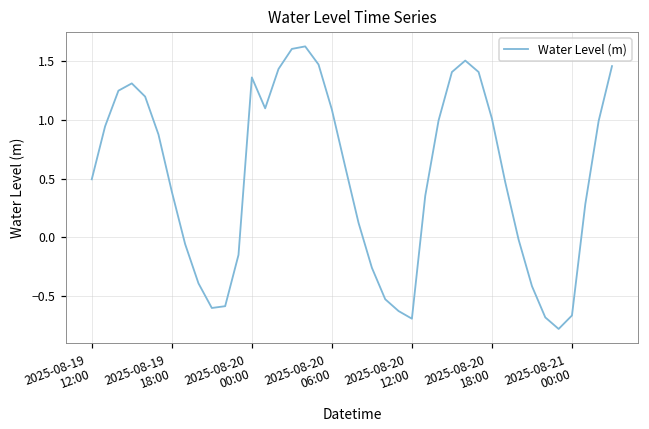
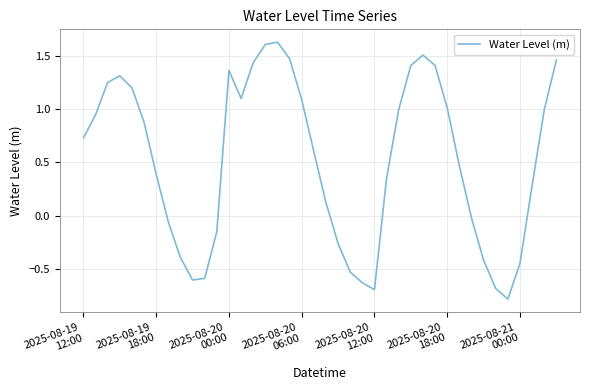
  {
-   "2025-08-19 12:00": 0.50,
+   "2025-08-19 12:00": 0.73,
    "2025-08-19 18:00": 0.39,
    "2025-08-20 00:00": 1.36,
    "2025-08-20 06:00": 1.09,
    "2025-08-20 12:00": -0.69,
    "2025-08-20 18:00": 1.01,
-   "2025-08-21 00:00": -0.66
+   "2025-08-21 00:00": -0.45
  }
